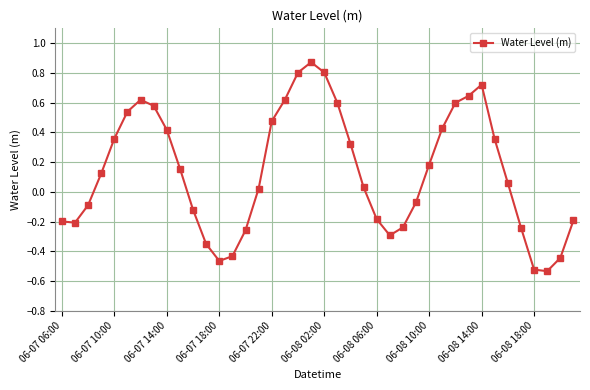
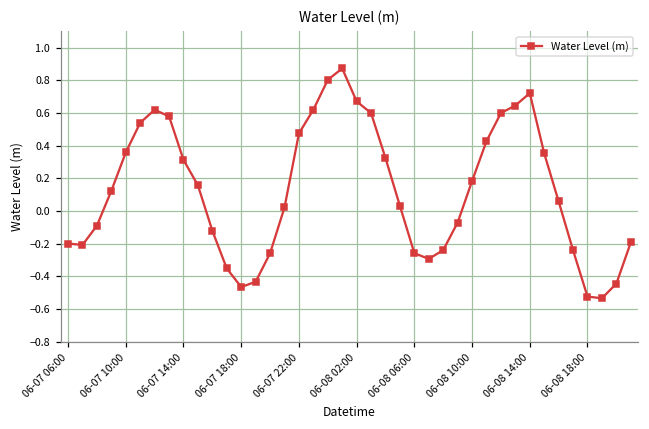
  {
    "06-07 06:00": -0.20,
    "06-07 10:00": 0.36,
-   "06-07 14:00": 0.42,
+   "06-07 14:00": 0.31,
    "06-07 18:00": -0.47,
    "06-07 22:00": 0.47,
-   "06-08 02:00": 0.80,
-   "06-08 06:00": -0.18,
+   "06-08 02:00": 0.67,
+   "06-08 06:00": -0.26,
    "06-08 10:00": 0.18,
    "06-08 14:00": 0.72,
    "06-08 18:00": -0.52
  }
